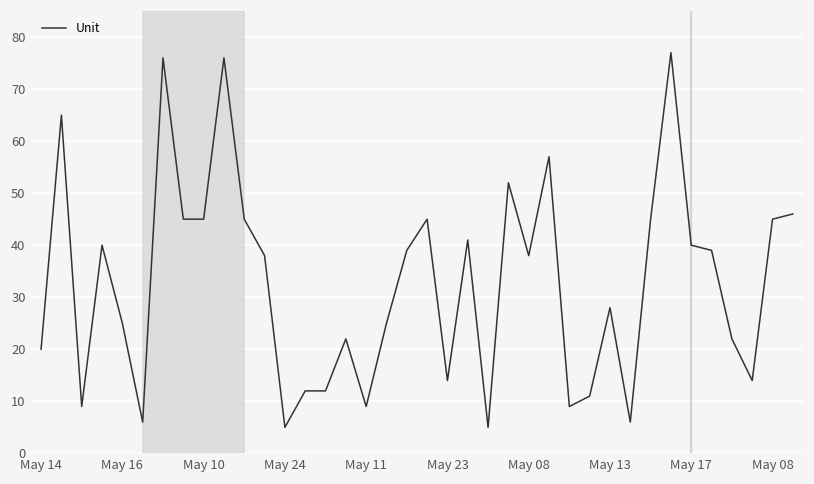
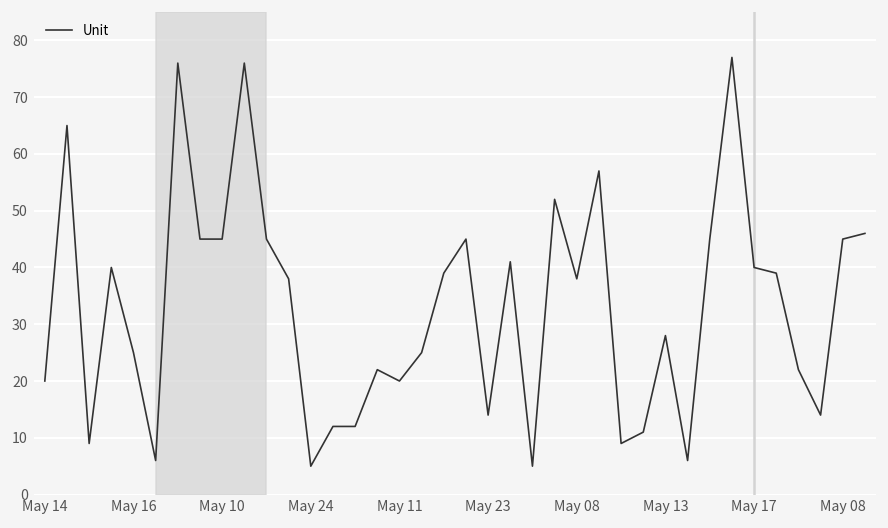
  {
-   "May 11": 9,
+   "May 11": 20,
    "May 13": 28,
    "May 17": 40
  }
